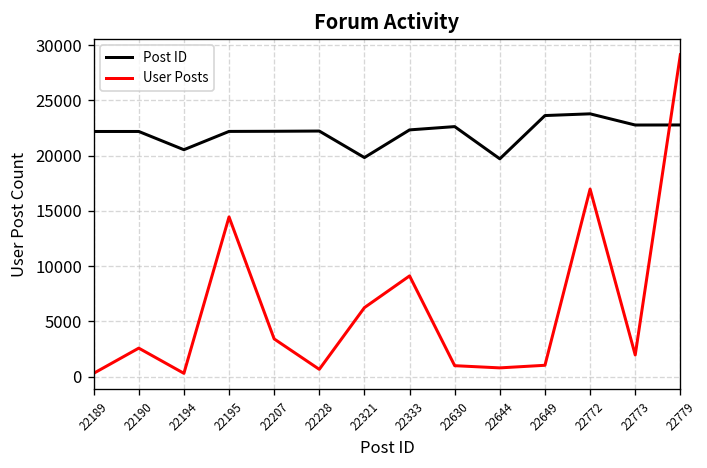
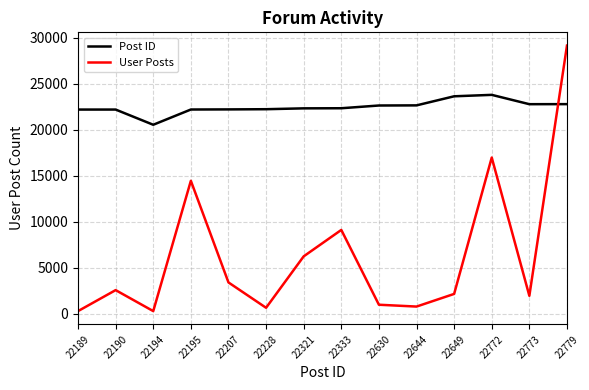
  {
    "Post ID": {
      "22189": 22000,
      "22190": 22000,
      "22194": 21000,
      "22195": 22000,
      "22207": 22000,
      "22228": 22000,
-     "22321": 20000,
+     "22321": 22000,
      "22333": 22000,
      "22630": 23000,
-     "22644": 20000,
+     "22644": 23000,
      "22649": 24000,
      "22772": 24000,
      "22773": 23000,
      "22779": 23000
    },
    "User Posts": {
      "22189": 0,
      "22190": 3000,
      "22194": 0,
      "22195": 14000,
      "22207": 3000,
      "22228": 1000,
      "22321": 6000,
      "22333": 9000,
      "22630": 1000,
      "22644": 1000,
-     "22649": 1000,
+     "22649": 2000,
      "22772": 17000,
      "22773": 2000,
      "22779": 29000
    }
  }
